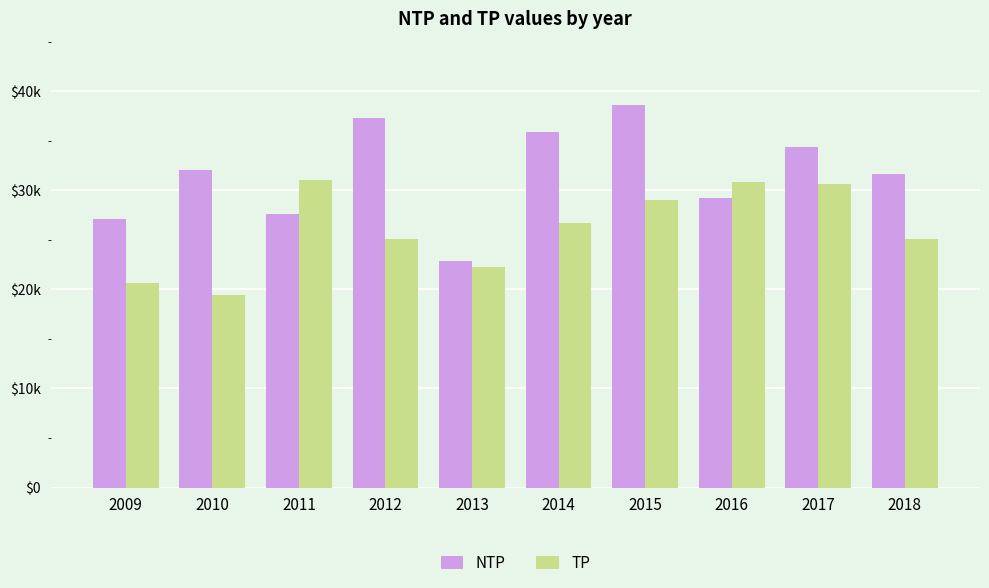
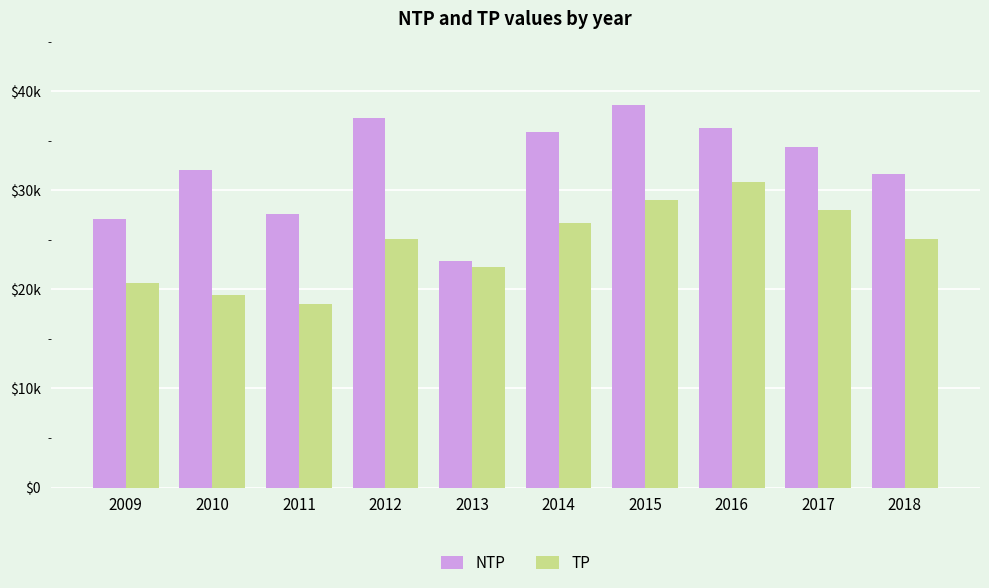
  {
    "NTP": {
      "2009": "$27000",
      "2010": "$32000",
      "2011": "$28000",
      "2012": "$37000",
      "2013": "$23000",
      "2014": "$36000",
      "2015": "$39000",
-     "2016": "$29000",
+     "2016": "$36000",
      "2017": "$34000",
      "2018": "$32000"
    },
    "TP": {
      "2009": "$21000",
      "2010": "$19000",
-     "2011": "$31000",
+     "2011": "$19000",
      "2012": "$25000",
      "2013": "$22000",
      "2014": "$27000",
      "2015": "$29000",
      "2016": "$31000",
-     "2017": "$31000",
+     "2017": "$28000",
      "2018": "$25000"
    }
  }
